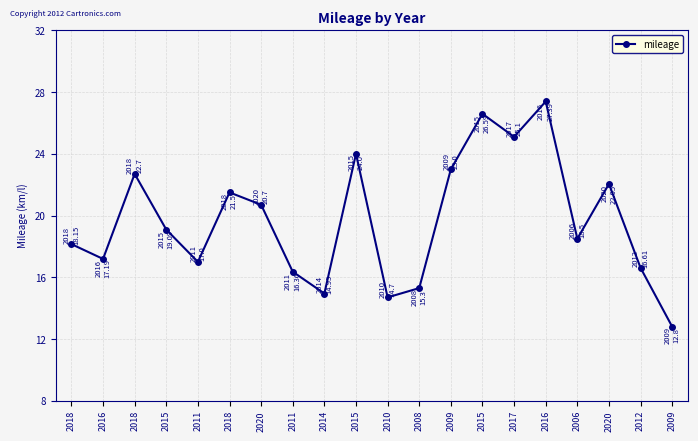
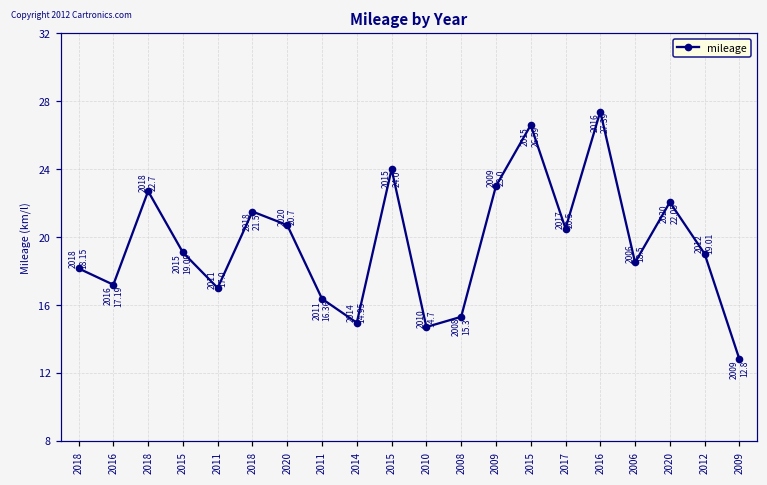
  {
    "2014": 14.95,
    "2010": 14.7,
    "2008": 15.3,
-   "2017": 25.1,
+   "2017": 20.5,
    "2006": 18.5,
-   "2012": 16.61
+   "2012": 19.01
  }
